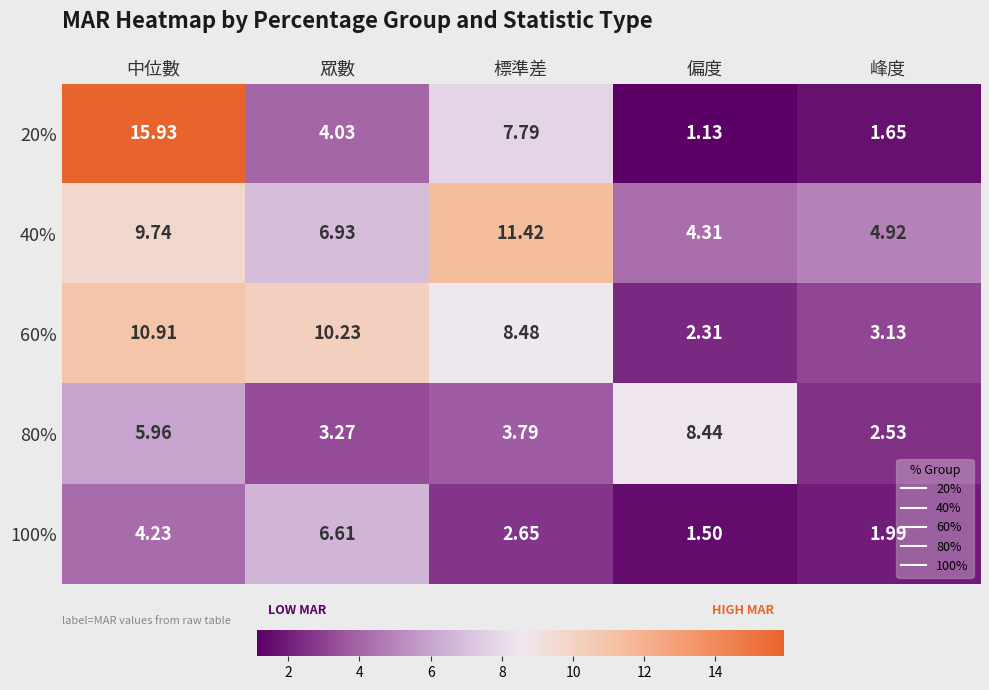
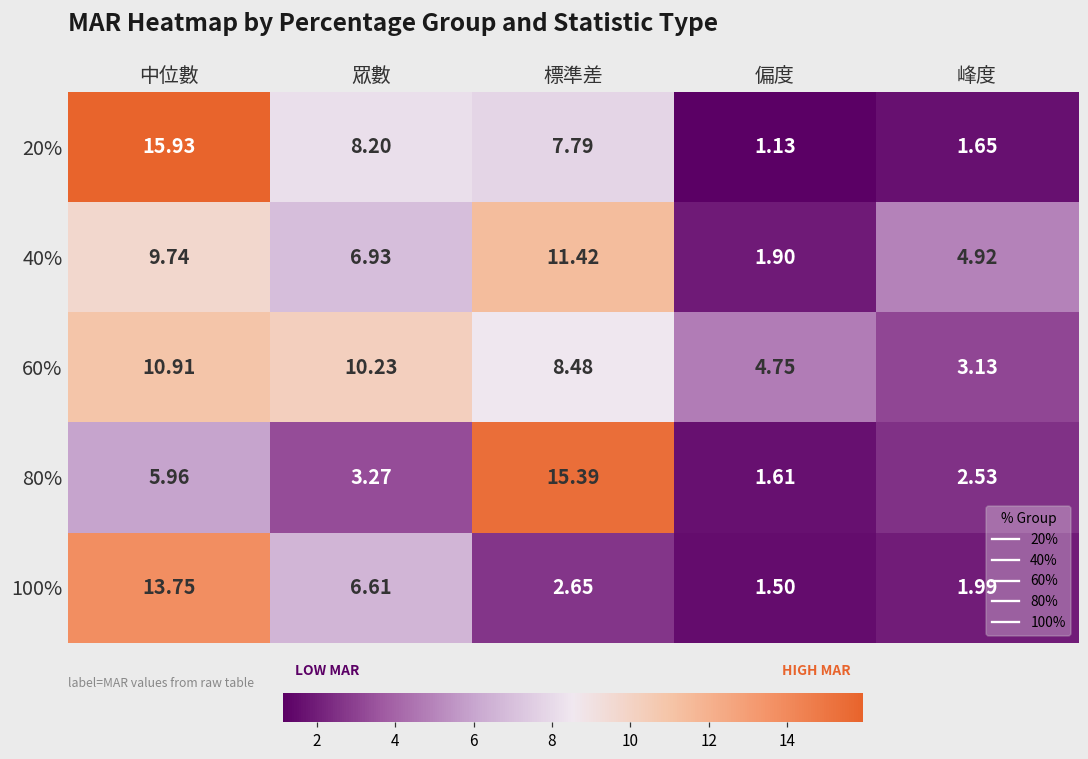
  {
    "20%": {
      "中位數": 15.93,
-     "眾數": 4.03,
+     "眾數": 8.20,
      "標準差": 7.79,
      "偏度": 1.13,
      "峰度": 1.65
    },
    "40%": {
      "中位數": 9.74,
      "眾數": 6.93,
      "標準差": 11.42,
-     "偏度": 4.31,
+     "偏度": 1.90,
      "峰度": 4.92
    },
    "60%": {
      "中位數": 10.91,
      "眾數": 10.23,
      "標準差": 8.48,
-     "偏度": 2.31,
+     "偏度": 4.75,
      "峰度": 3.13
    },
    "80%": {
      "中位數": 5.96,
      "眾數": 3.27,
-     "標準差": 3.79,
-     "偏度": 8.44,
+     "標準差": 15.39,
+     "偏度": 1.61,
      "峰度": 2.53
    },
    "100%": {
-     "中位數": 4.23,
+     "中位數": 13.75,
      "眾數": 6.61,
      "標準差": 2.65,
      "偏度": 1.50
    }
  }
